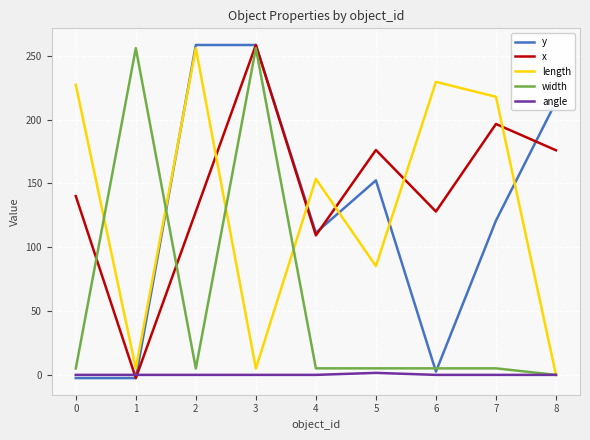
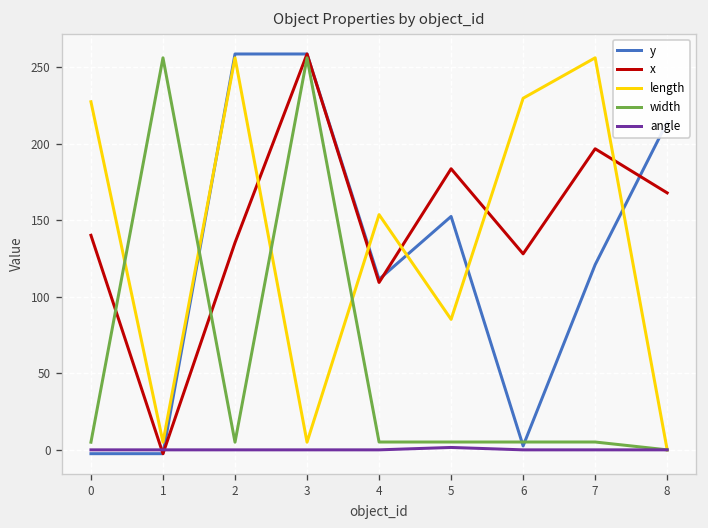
  {
    "y": {
      "0": -3,
      "2": 259,
      "4": 111,
      "5": 152,
      "6": 3,
      "7": 121
    },
    "x": {
      "0": 140,
-     "2": 128,
+     "2": 135,
      "4": 109,
-     "5": 176,
+     "5": 184,
      "6": 128,
      "7": 197,
-     "8": 176
+     "8": 168
    },
    "length": {
      "0": 227,
      "1": 5,
      "2": 256,
      "3": 5,
      "4": 154,
      "5": 85,
      "6": 230,
-     "7": 218
+     "7": 256
    },
    "width": {
      "0": 5,
      "1": 256,
      "2": 5,
      "3": 256,
      "4": 5,
      "5": 5,
      "6": 5,
      "7": 5
    },
    "angle": {
      "0": 0,
      "1": 0,
      "2": 0,
      "3": 0,
      "4": 0,
      "5": 2,
      "6": 0,
      "7": 0
    }
  }
